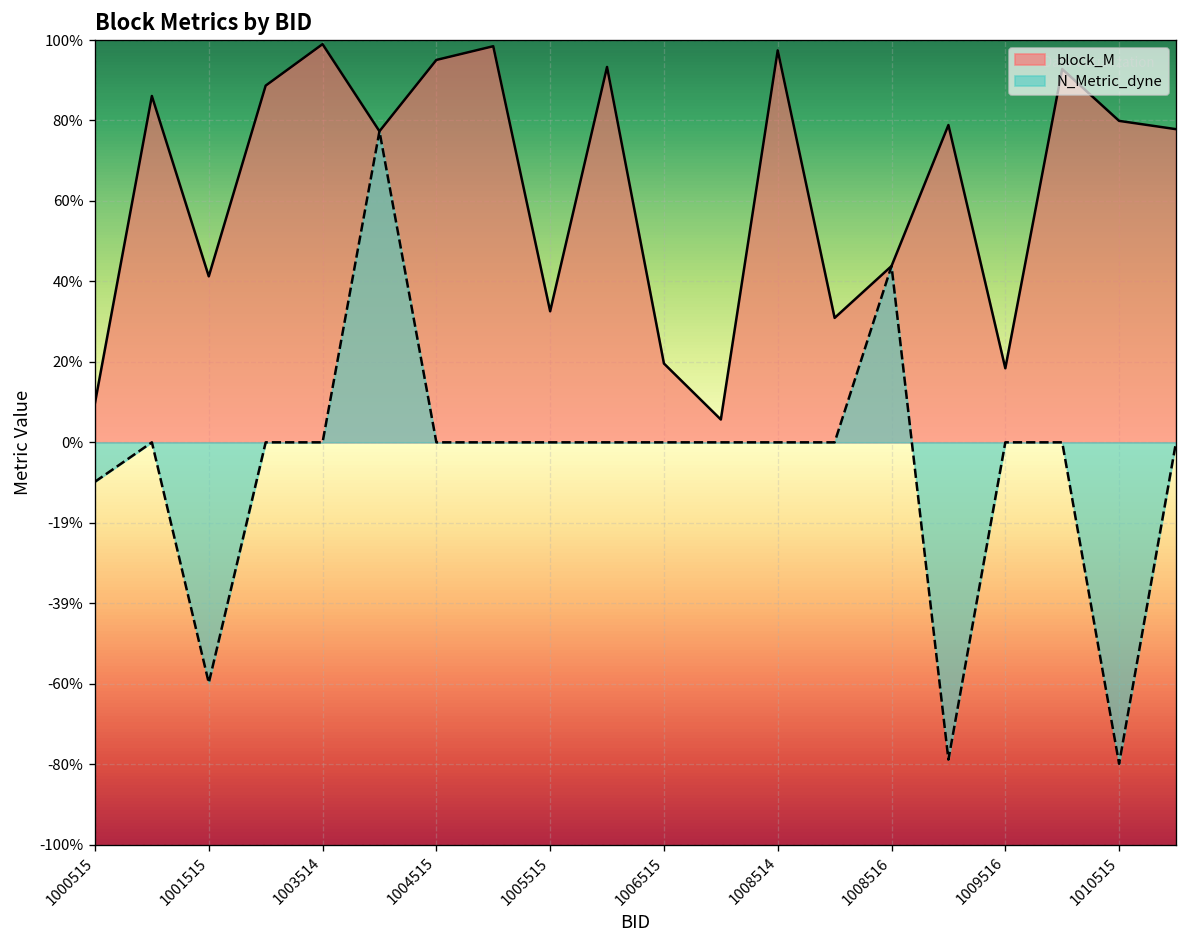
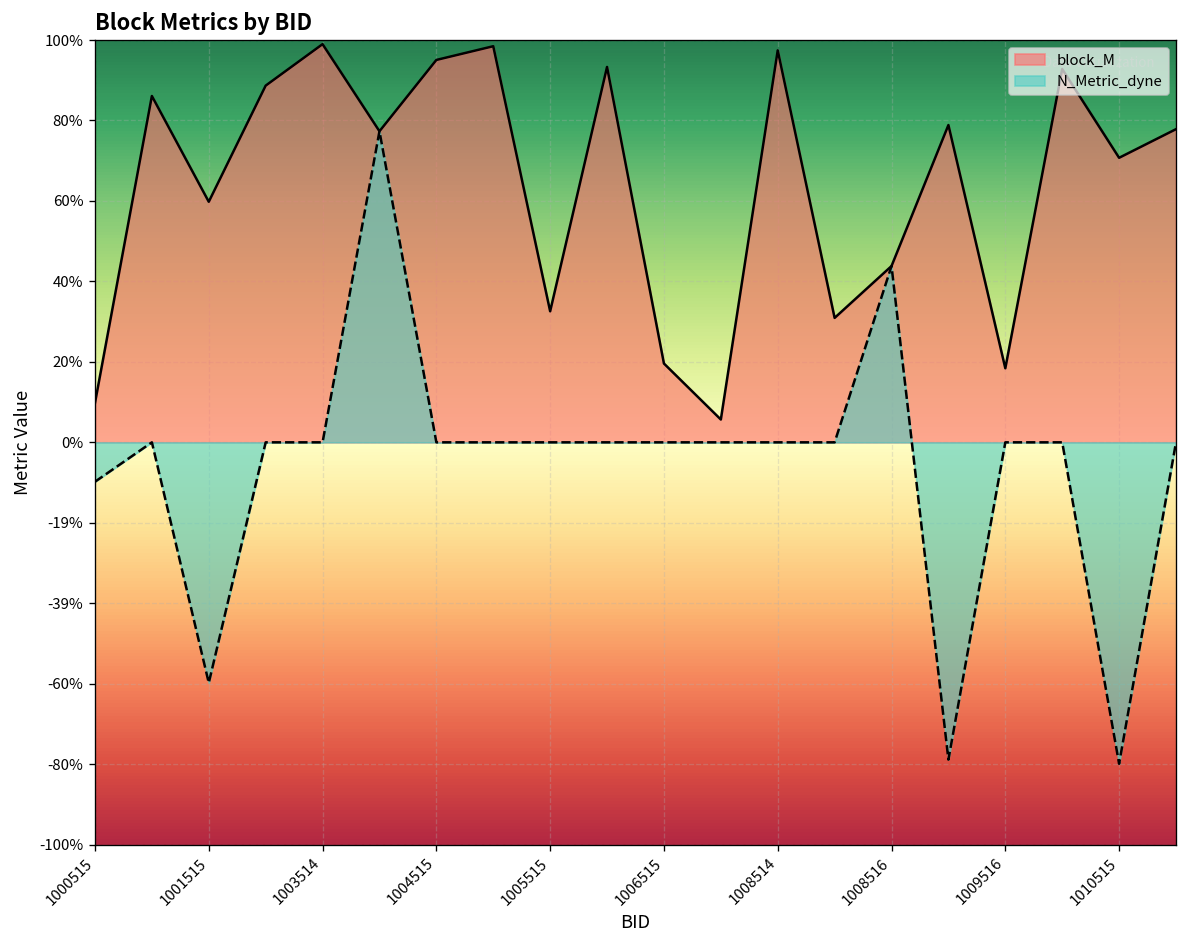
  {
    "block_M": {
      "1000515": "10%",
-     "1001515": "41%",
+     "1001515": "60%",
      "1003514": "99%",
      "1004515": "95%",
      "1005515": "33%",
      "1006515": "20%",
      "1008514": "97%",
      "1009516": "18%",
-     "1010515": "80%"
+     "1010515": "71%"
    }
  }
